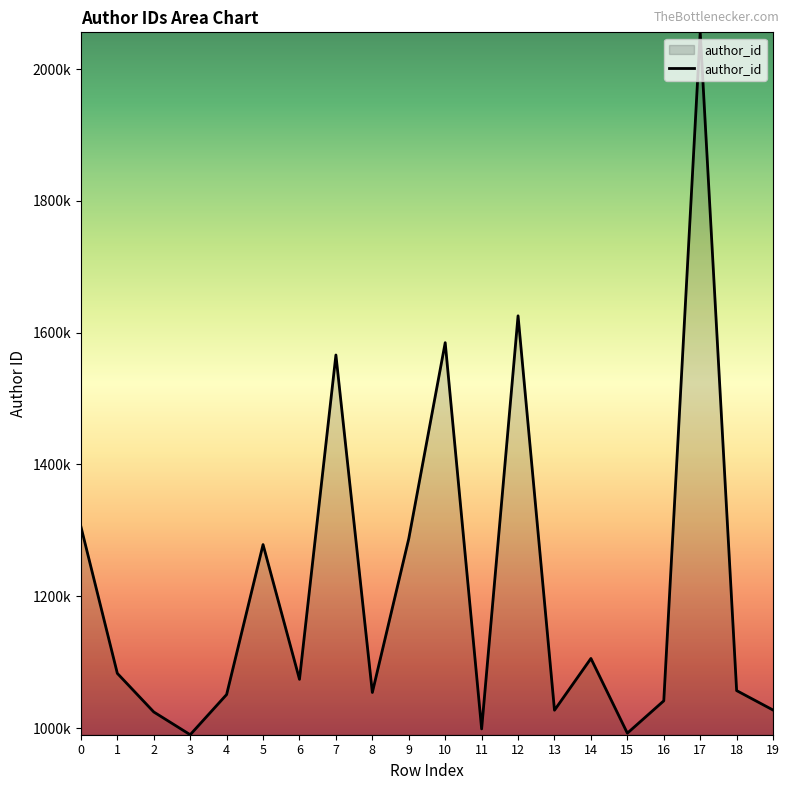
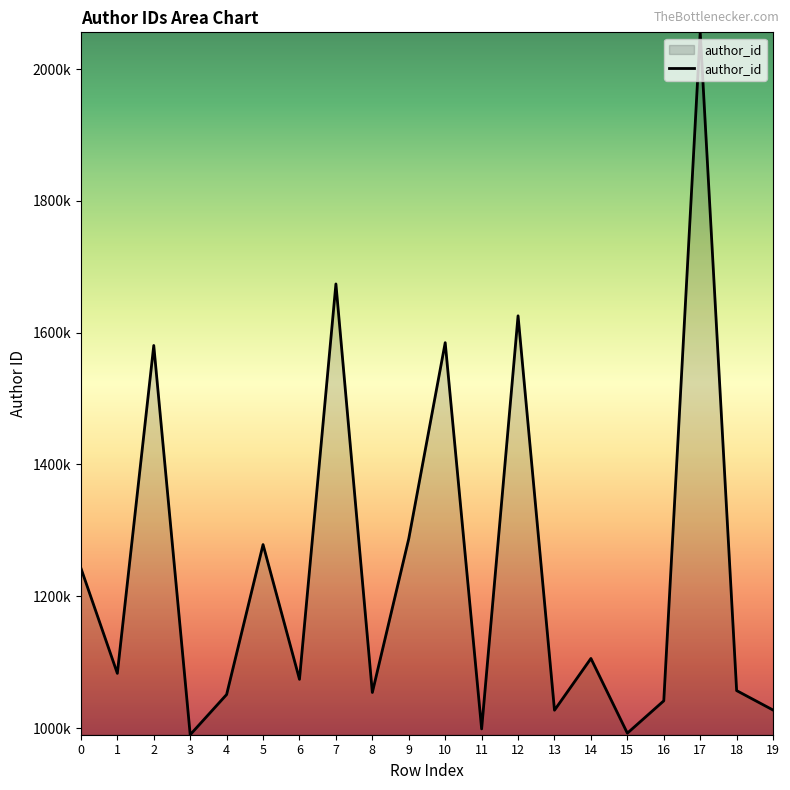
  {
-   "0": 1310000,
+   "0": 1240000,
    "1": 1080000,
-   "2": 1020000,
+   "2": 1580000,
    "3": 990000,
    "4": 1050000,
    "5": 1280000,
    "6": 1070000,
-   "7": 1570000,
+   "7": 1670000,
    "8": 1050000,
    "9": 1290000,
    "10": 1580000,
    "11": 1000000,
    "12": 1630000,
    "13": 1030000,
    "14": 1110000,
    "15": 990000,
    "16": 1040000,
    "17": 2060000,
    "18": 1060000,
    "19": 1030000
  }
